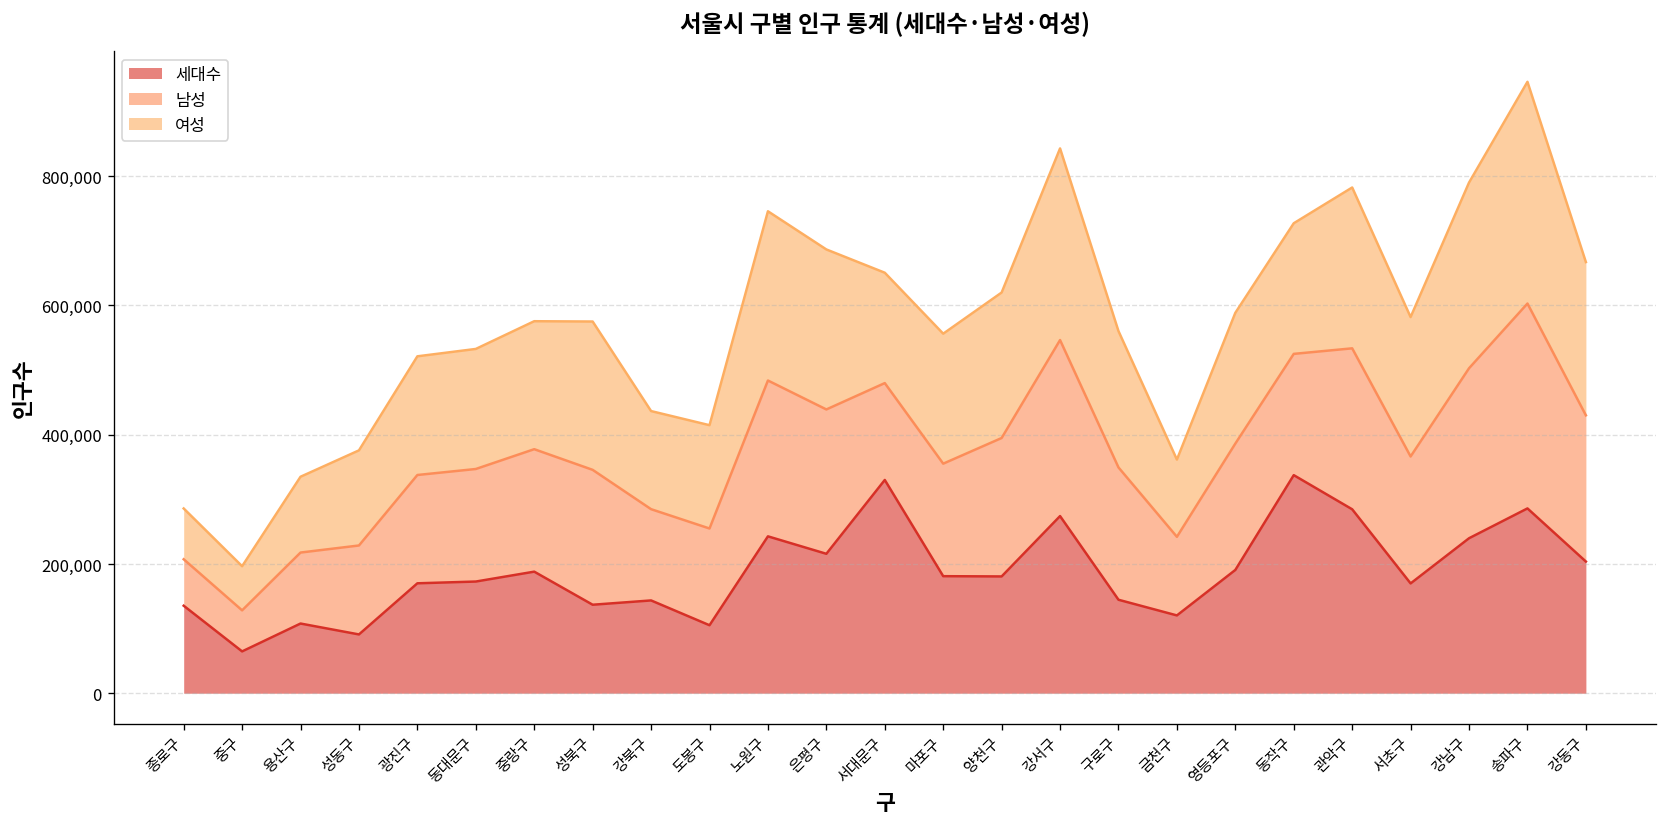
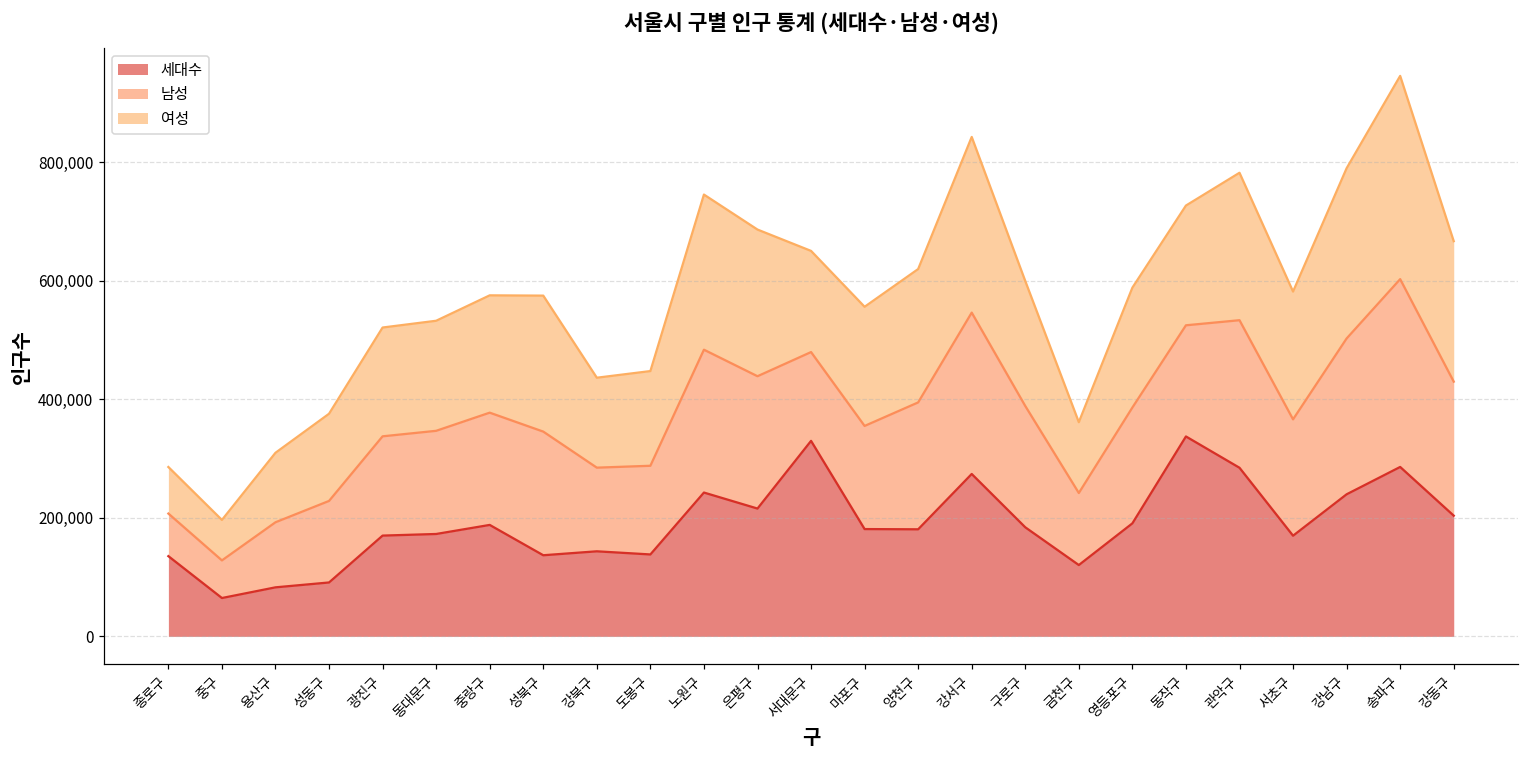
  {
    "세대수": {
      "종로구": "140,000",
      "중구": "60,000",
-     "용산구": "110,000",
+     "용산구": "80,000",
      "성동구": "90,000",
      "광진구": "170,000",
      "동대문구": "170,000",
      "중랑구": "190,000",
      "성북구": "140,000",
      "강북구": "140,000",
-     "도봉구": "110,000",
+     "도봉구": "140,000",
      "노원구": "240,000",
      "은평구": "220,000",
      "서대문구": "330,000",
      "마포구": "180,000",
      "양천구": "180,000",
      "강서구": "270,000",
-     "구로구": "140,000",
+     "구로구": "180,000",
      "금천구": "120,000",
      "영등포구": "190,000",
      "동작구": "340,000",
      "관악구": "280,000",
      "서초구": "170,000",
      "강남구": "240,000",
      "송파구": "290,000",
      "강동구": "200,000"
    }
  }
